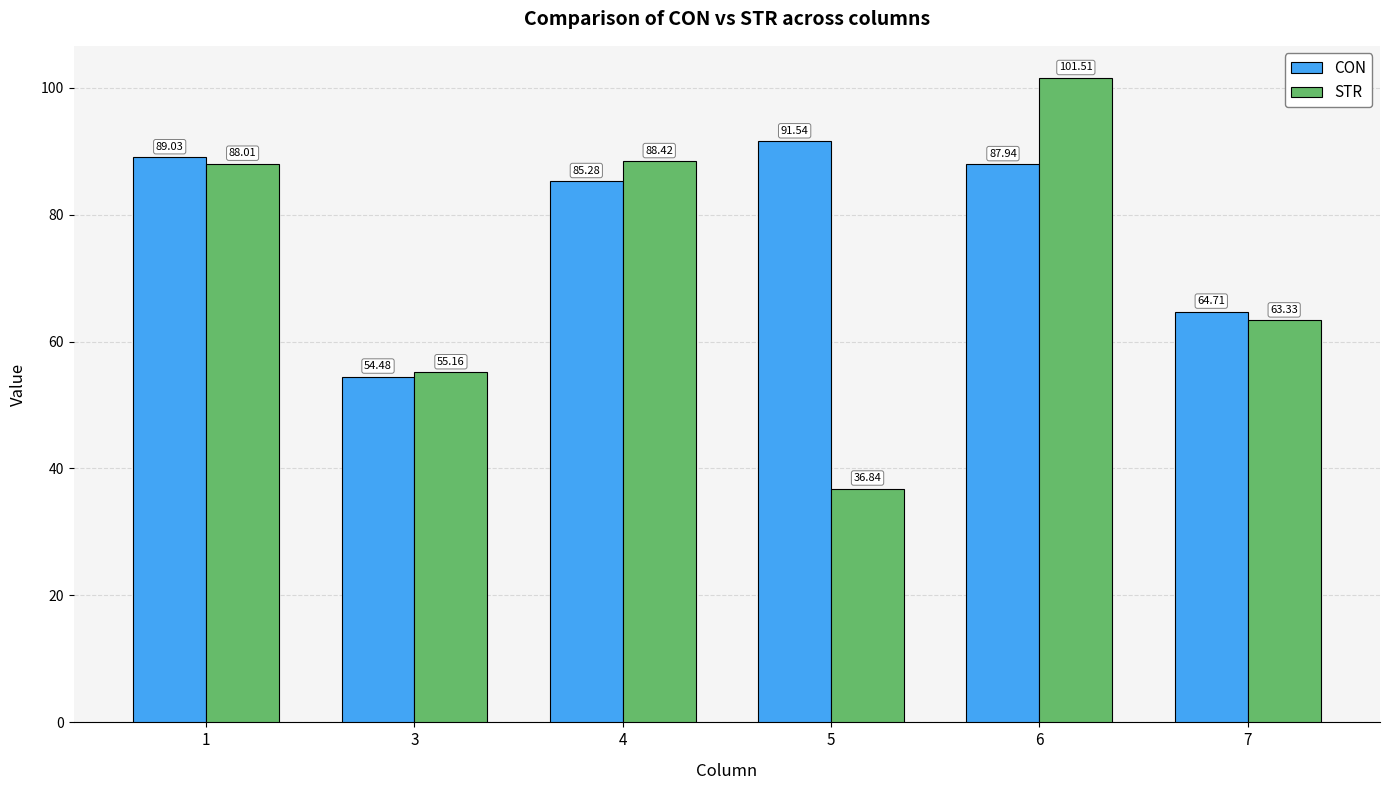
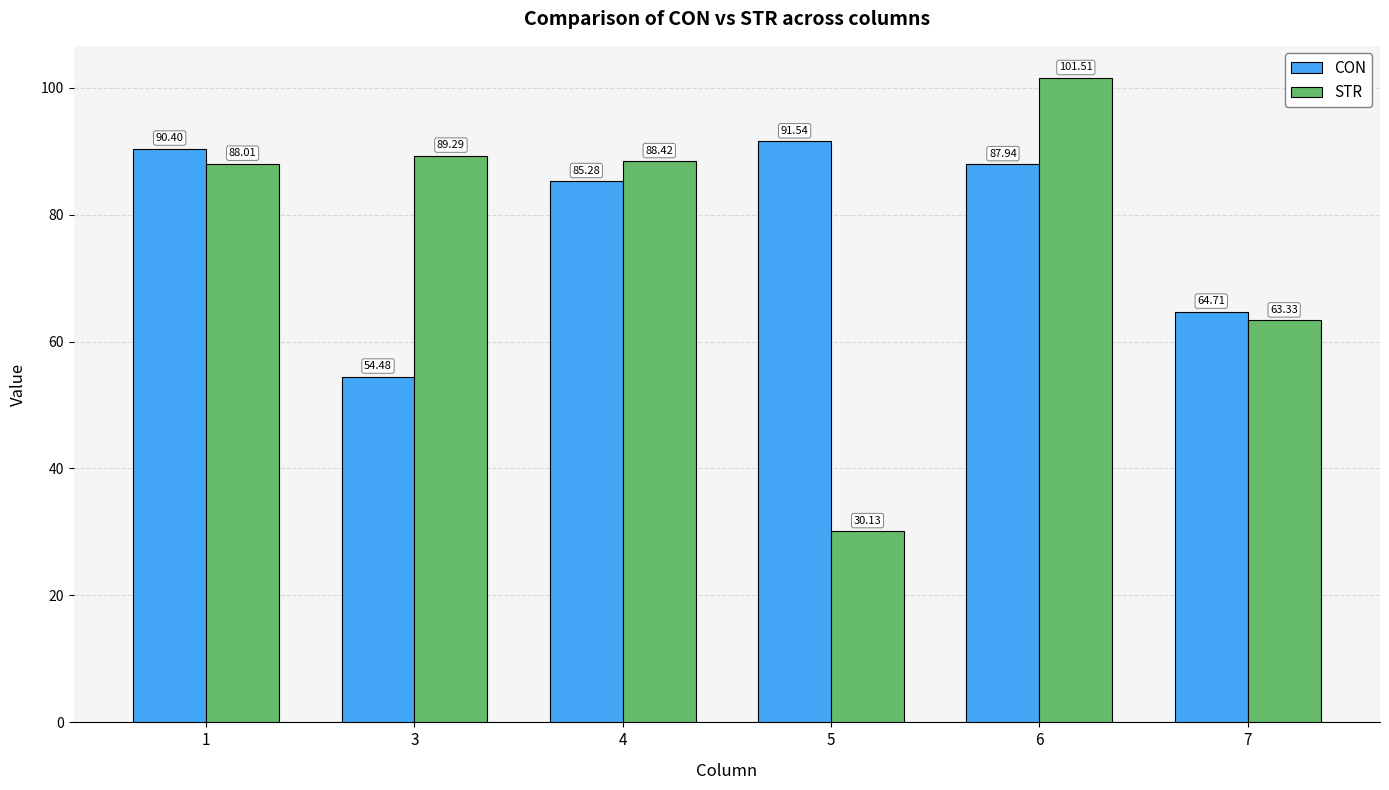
  {
    "CON": {
-     "1": 89.03
+     "1": 90.40
    },
    "STR": {
-     "3": 55.16,
-     "5": 36.84
+     "3": 89.29,
+     "5": 30.13
    }
  }
